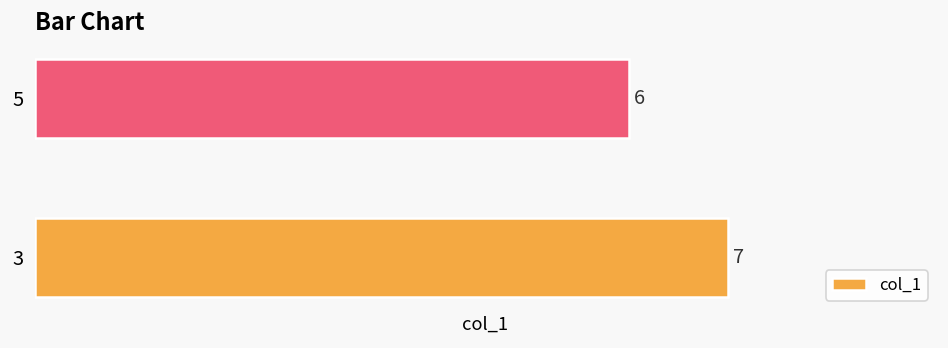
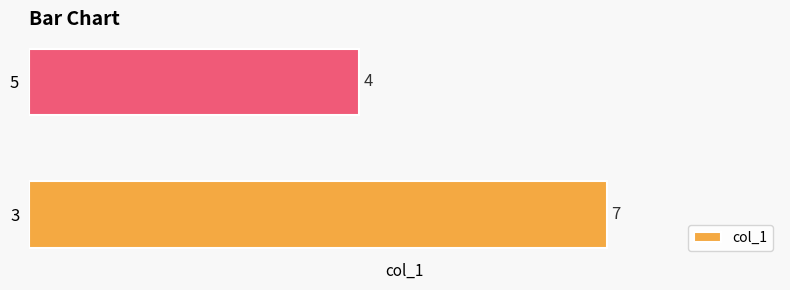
  {
-   "5": 6,
+   "5": 4,
    "3": 7
  }
